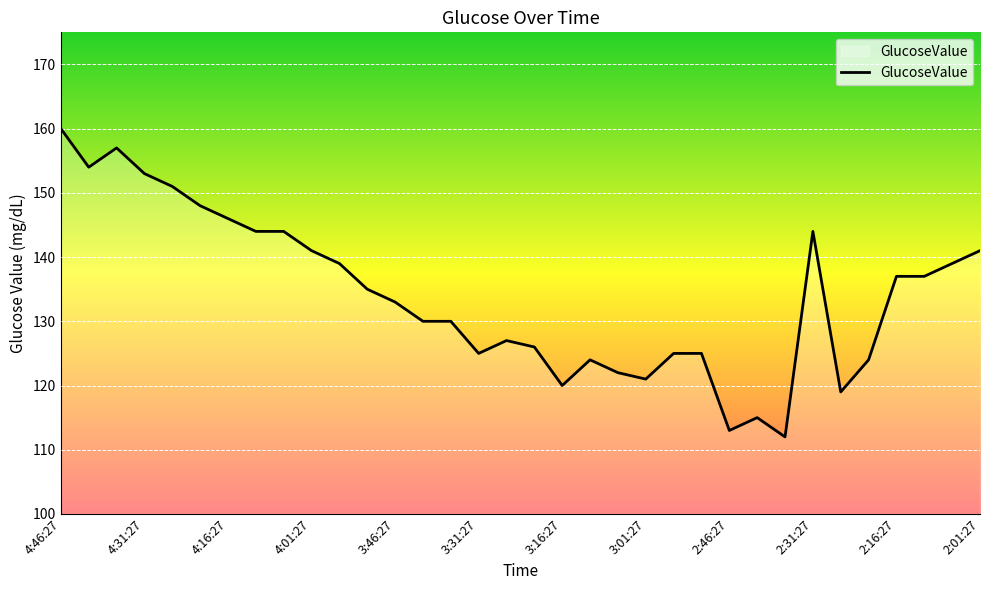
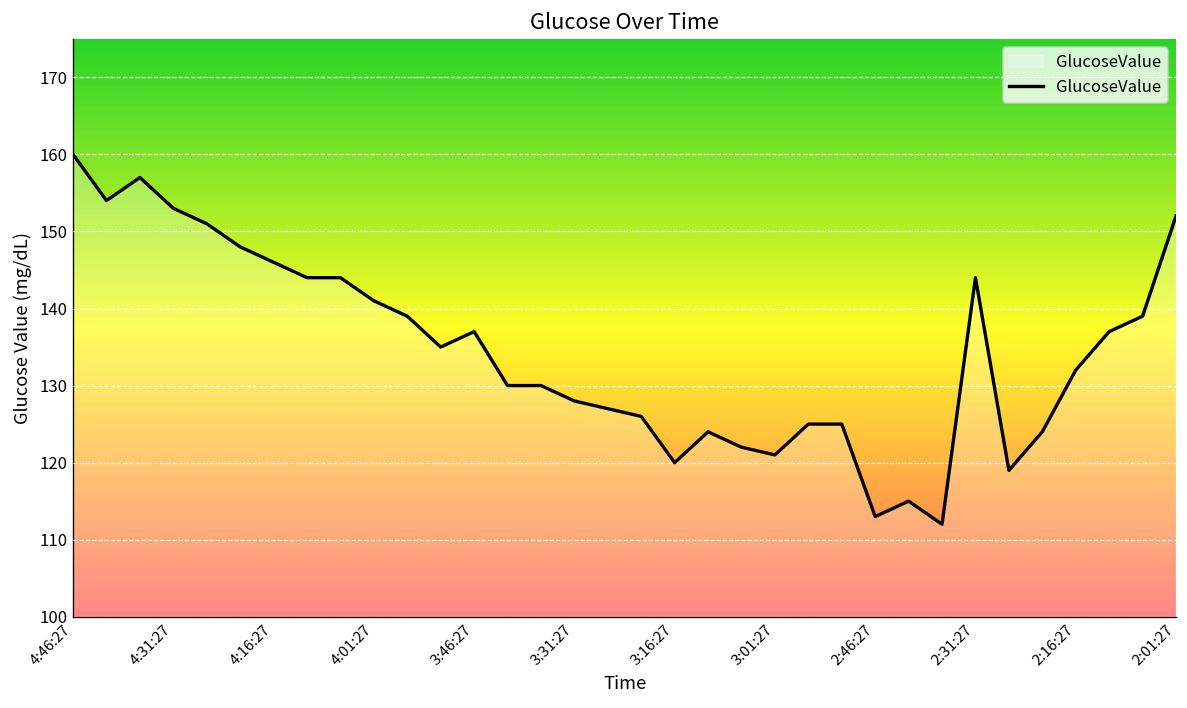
  {
    "4:46:27": 160,
    "4:31:27": 153,
    "4:16:27": 146,
    "4:01:27": 141,
-   "3:46:27": 133,
-   "3:31:27": 125,
+   "3:46:27": 137,
+   "3:31:27": 128,
    "3:16:27": 120,
    "3:01:27": 121,
    "2:46:27": 113,
    "2:31:27": 144,
-   "2:16:27": 137,
-   "2:01:27": 141
+   "2:16:27": 132,
+   "2:01:27": 152
  }
